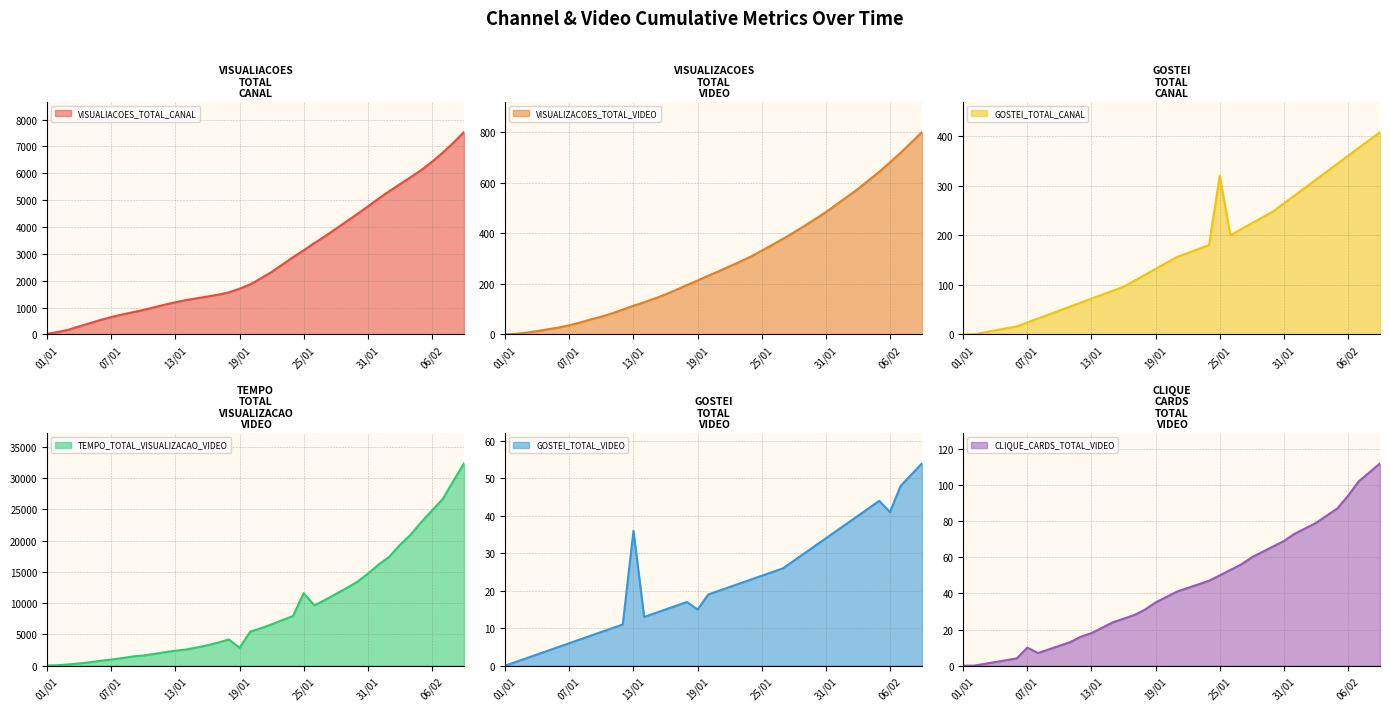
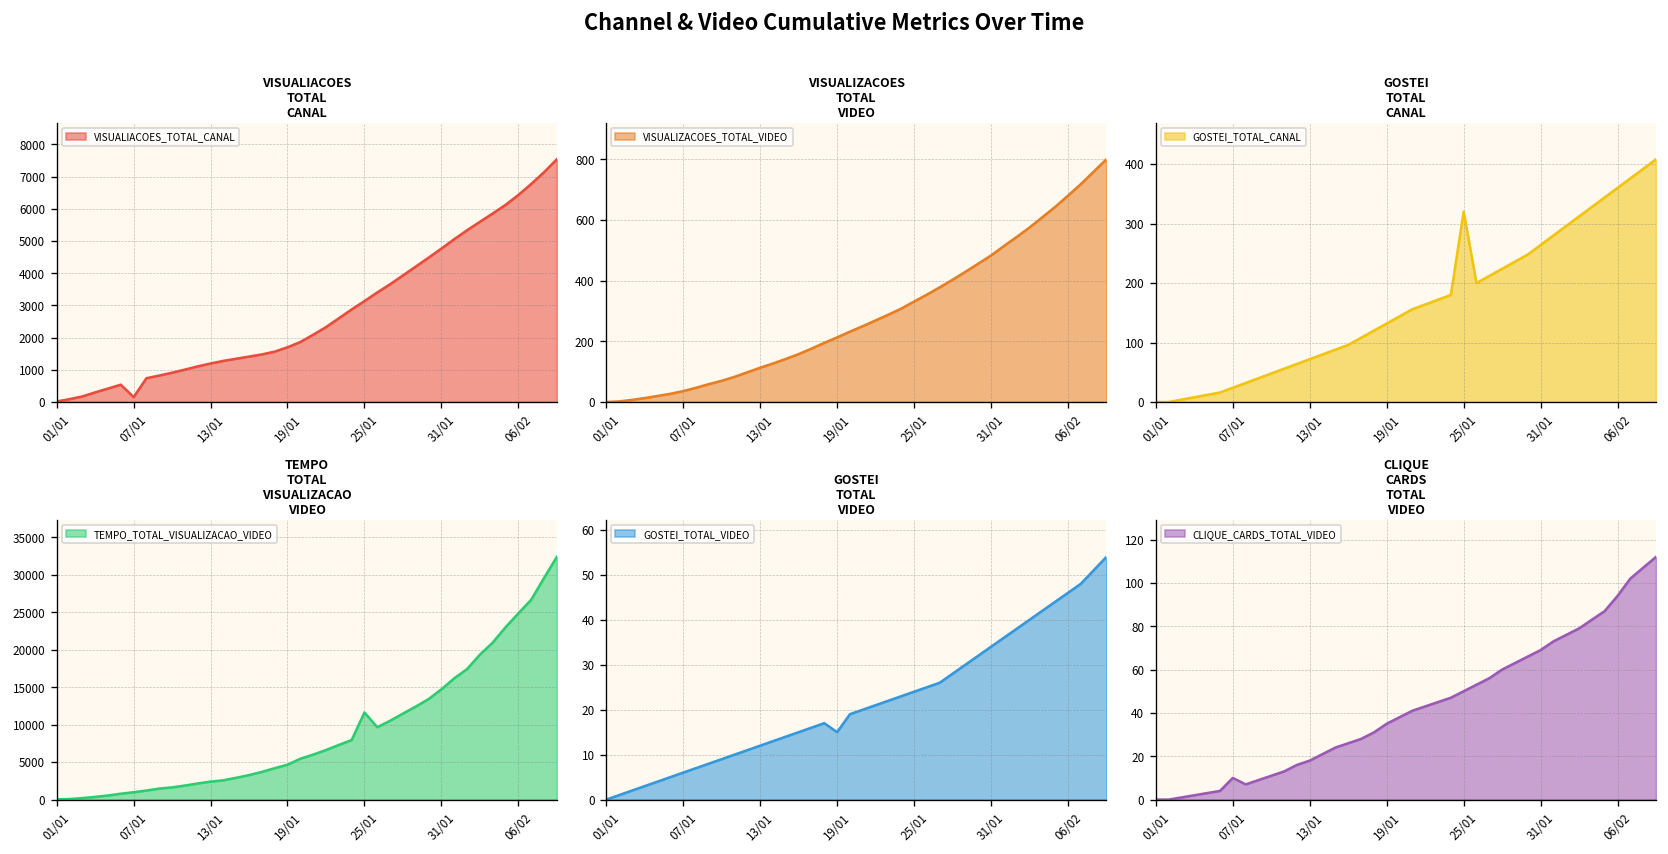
  {
    "VISUALIACOES TOTAL CANAL": {
      "01/01": 0,
-     "07/01": 600,
+     "07/01": 200,
      "13/01": 1200,
      "19/01": 1700,
      "25/01": 3100,
      "31/01": 4800,
      "06/02": 6400
    },
    "VISUALIZACOES TOTAL VIDEO": {
      "01/01": 0,
      "07/01": 40,
      "13/01": 110,
      "19/01": 210,
      "25/01": 330,
      "31/01": 480,
      "06/02": 680
    },
    "GOSTEI TOTAL CANAL": {
      "01/01": 0,
      "07/01": 20,
      "13/01": 70,
      "19/01": 130,
      "25/01": 320,
      "31/01": 260,
      "06/02": 360
    },
    "TEMPO TOTAL VISUALIZACAO VIDEO": {
      "01/01": 0,
      "07/01": 1000,
      "13/01": 2000,
-     "19/01": 3000,
+     "19/01": 5000,
      "25/01": 12000,
      "31/01": 15000,
      "06/02": 25000
    },
    "GOSTEI TOTAL VIDEO": {
      "01/01": 0,
      "07/01": 6,
-     "13/01": 36,
+     "13/01": 12,
      "19/01": 15,
      "25/01": 24,
      "31/01": 34,
-     "06/02": 41
+     "06/02": 46
    },
    "CLIQUE CARDS TOTAL VIDEO": {
      "01/01": 0,
      "07/01": 10,
      "13/01": 18,
      "19/01": 35,
      "25/01": 50,
      "31/01": 69,
      "06/02": 94
    }
  }
